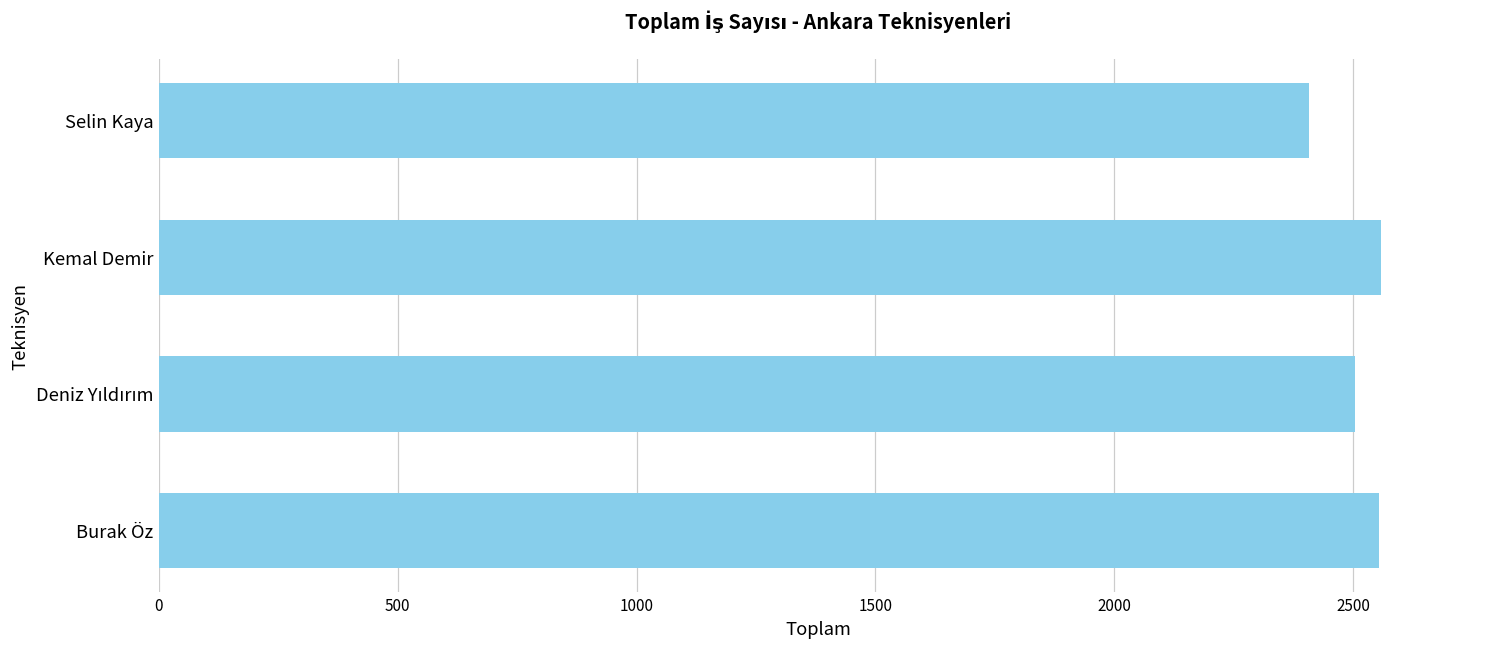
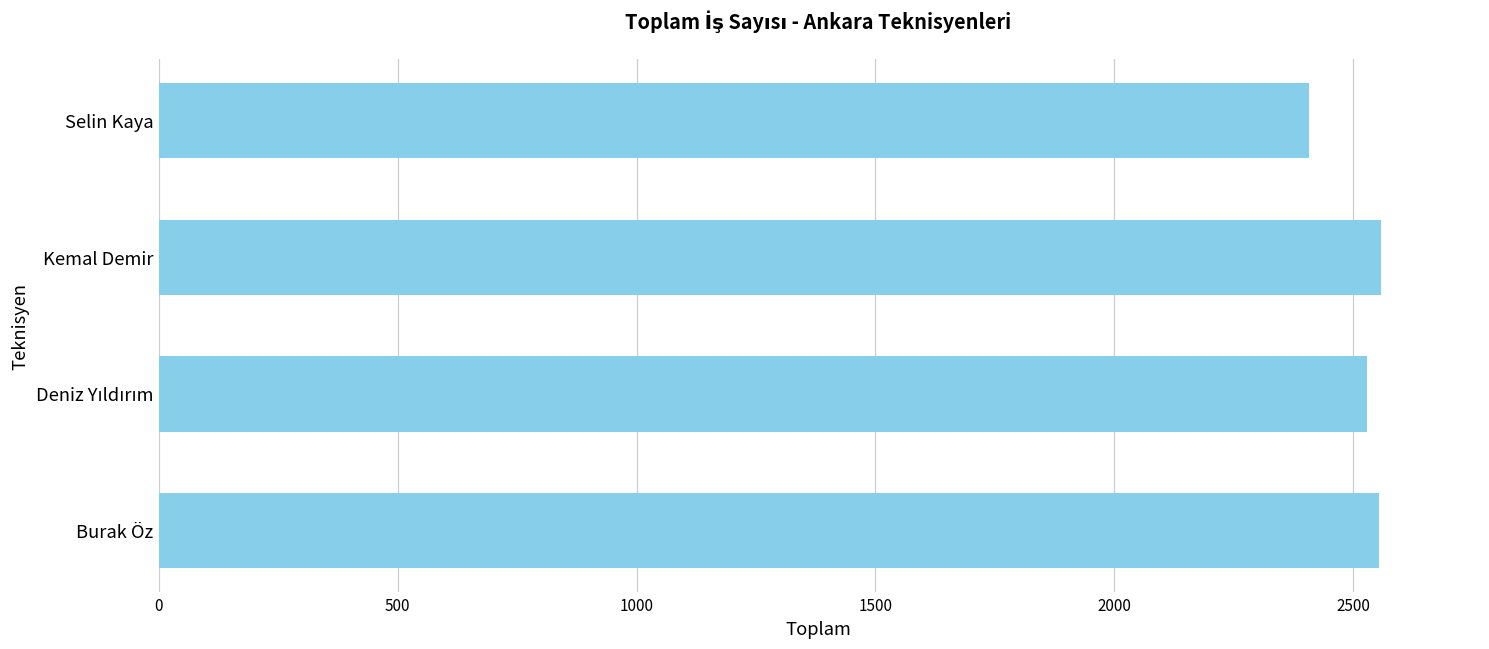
  {
    "Selin Kaya": 2410,
    "Kemal Demir": 2560,
-   "Deniz Yıldırım": 2500,
+   "Deniz Yıldırım": 2530,
    "Burak Öz": 2550
  }
